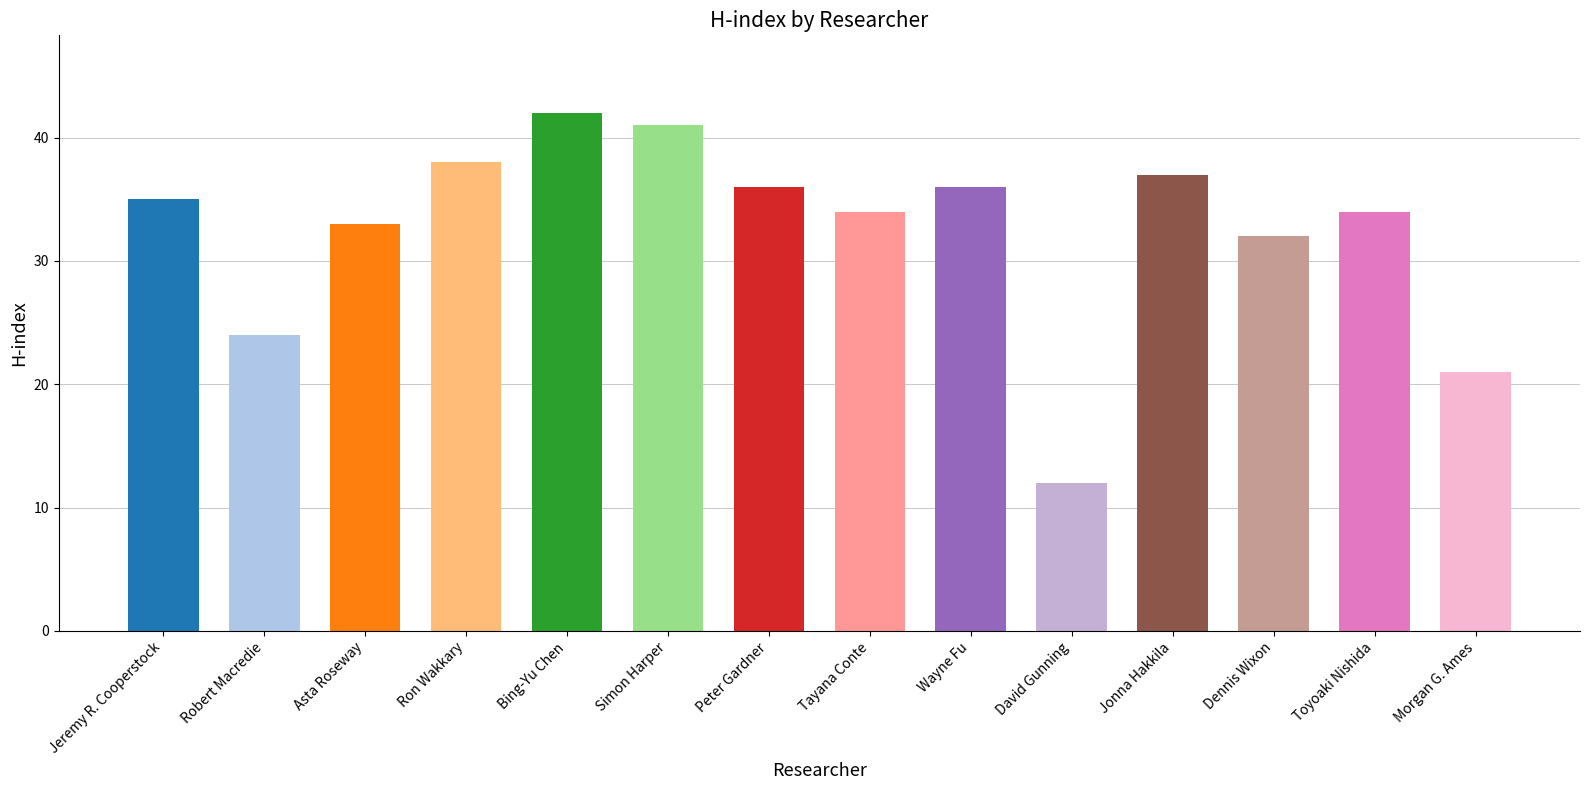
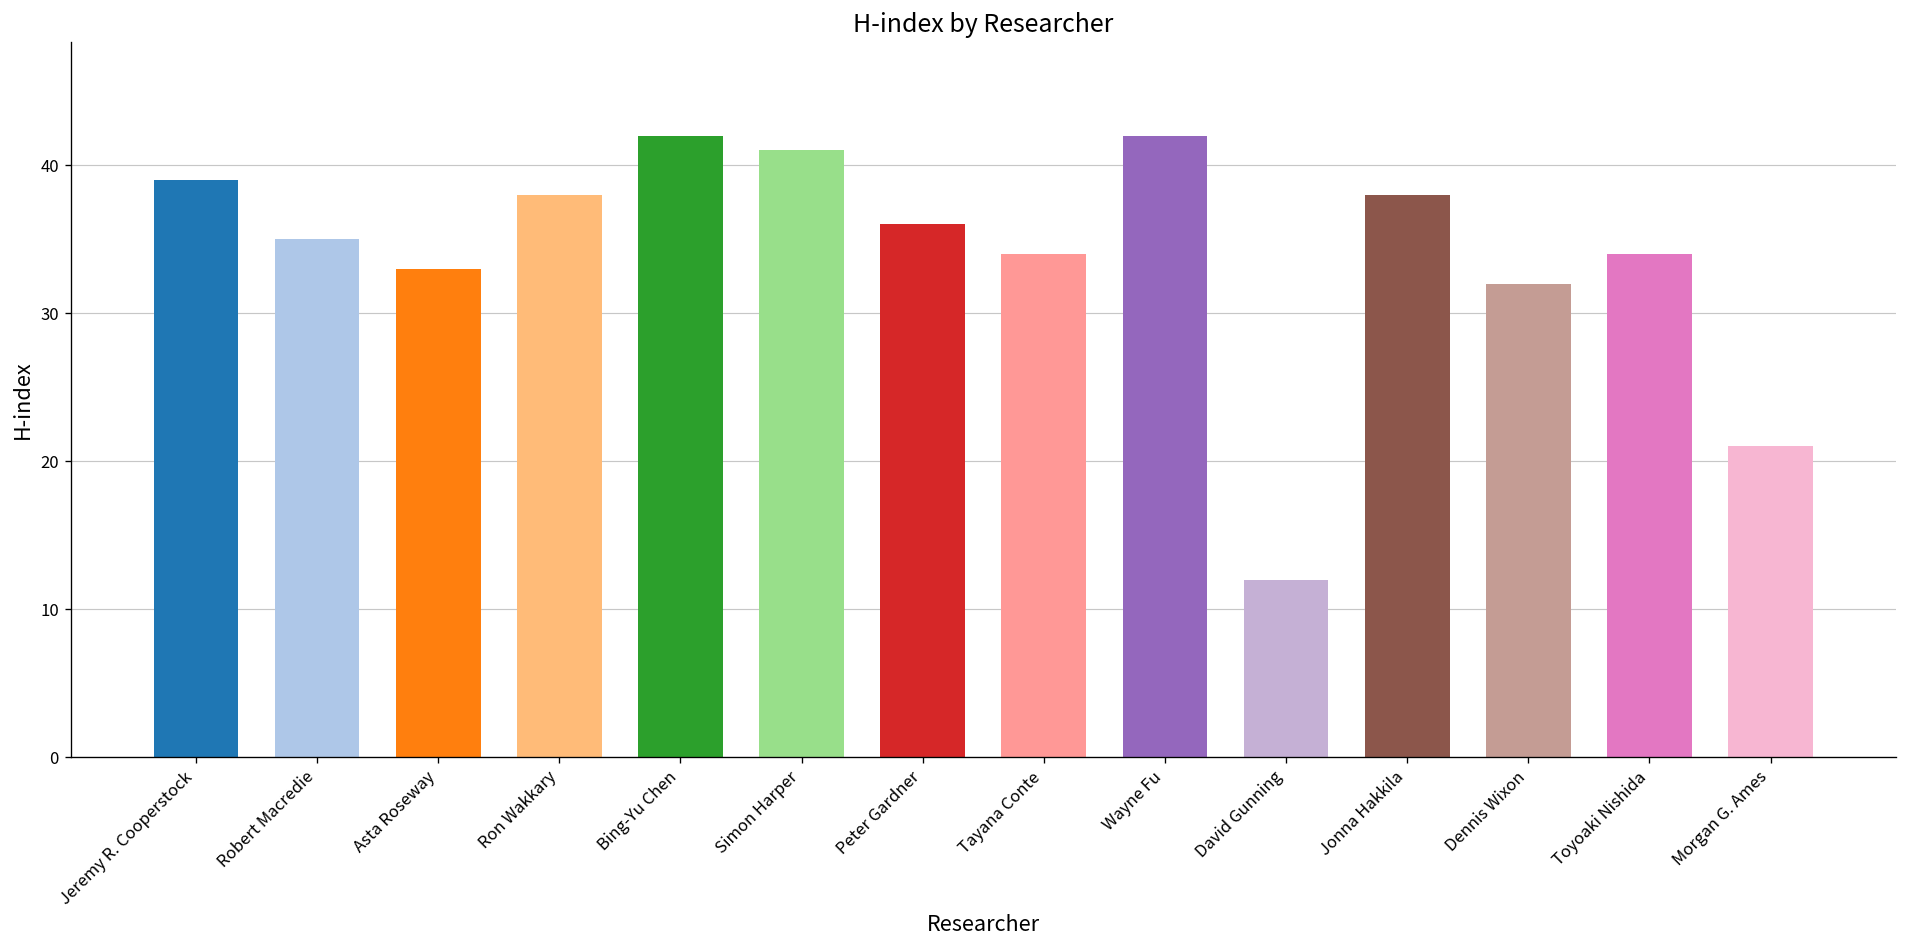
  {
-   "Jeremy R. Cooperstock": 35,
-   "Robert Macredie": 24,
+   "Jeremy R. Cooperstock": 39,
+   "Robert Macredie": 35,
    "Asta Roseway": 33,
    "Ron Wakkary": 38,
    "Bing-Yu Chen": 42,
    "Simon Harper": 41,
    "Peter Gardner": 36,
    "Tayana Conte": 34,
-   "Wayne Fu": 36,
+   "Wayne Fu": 42,
    "David Gunning": 12,
-   "Jonna Hakkila": 37,
+   "Jonna Hakkila": 38,
    "Dennis Wixon": 32,
    "Toyoaki Nishida": 34,
    "Morgan G. Ames": 21
  }
